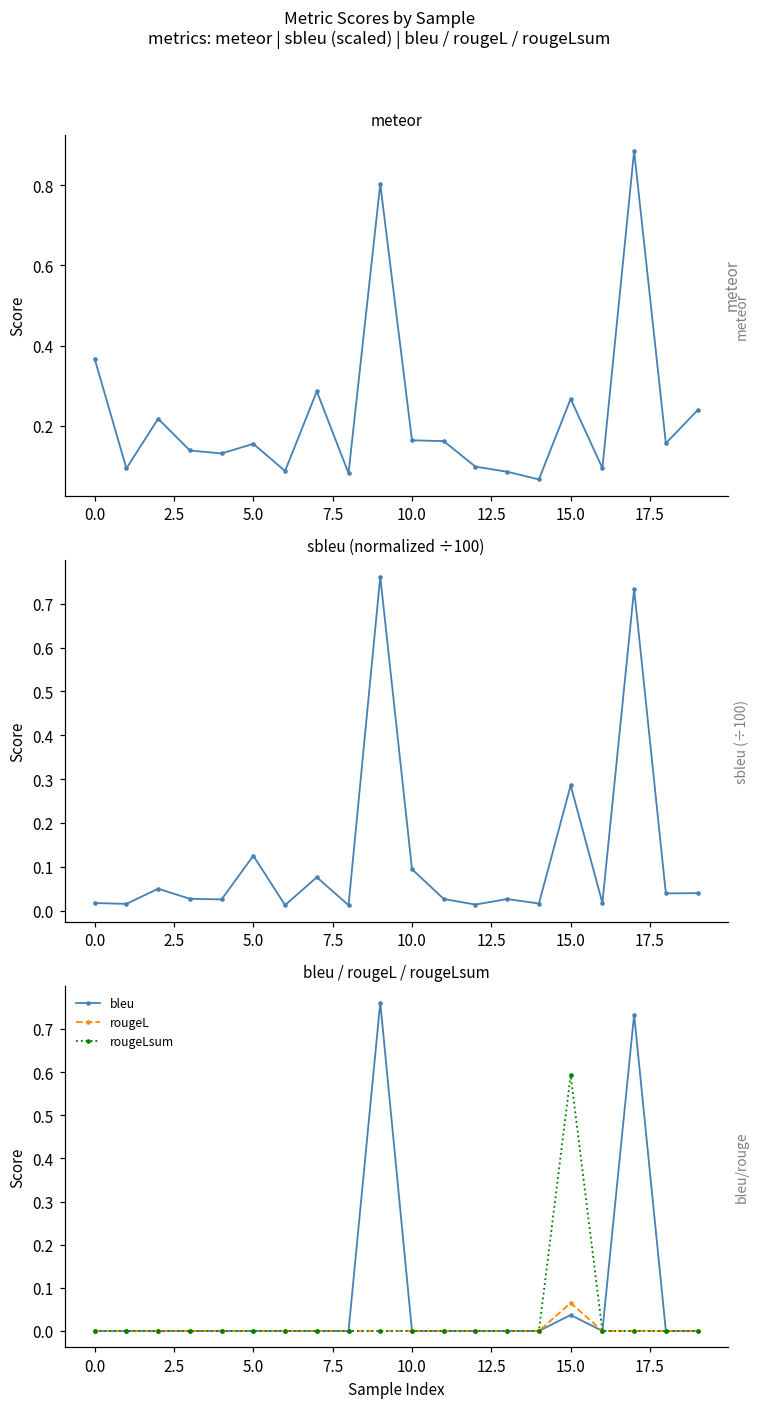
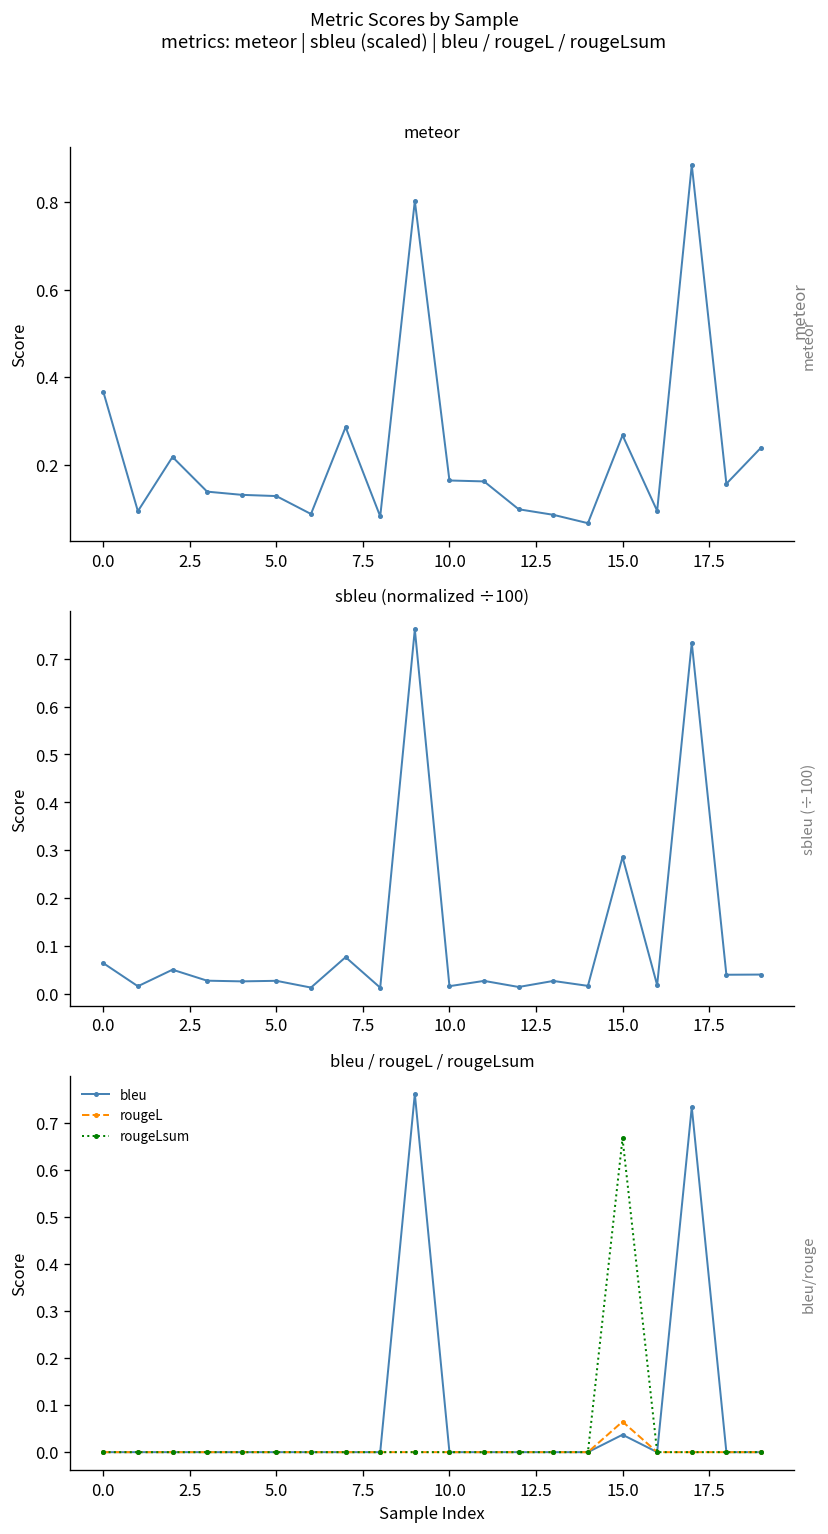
  {
    "meteor": {
      "0.0": 0.37,
-     "5.0": 0.15,
+     "5.0": 0.13,
      "10.0": 0.16,
      "15.0": 0.27
    },
    "sbleu (normalized ÷100)": {
-     "0.0": 0.02,
-     "5.0": 0.13,
-     "10.0": 0.09,
+     "0.0": 0.06,
+     "5.0": 0.03,
+     "10.0": 0.02,
      "15.0": 0.29
    },
    "bleu / rougeL / rougeLsum": {
      "bleu": {
        "15.0": 0.04
      },
      "rougeL": {
        "15.0": 0.06
      },
      "rougeLsum": {
-       "15.0": 0.59
+       "15.0": 0.67
      }
    }
  }
